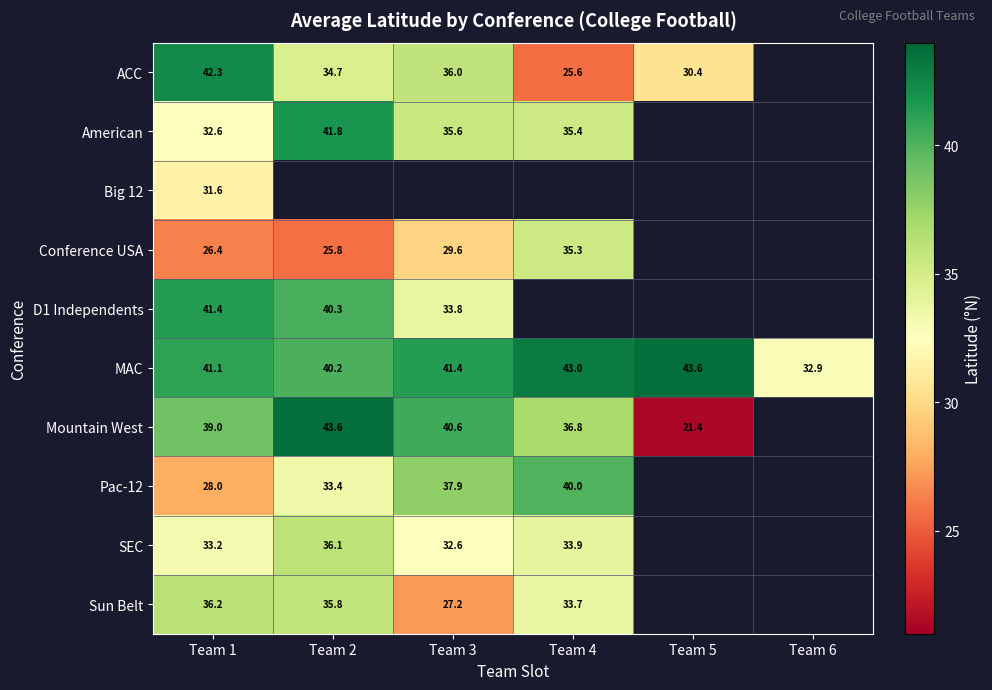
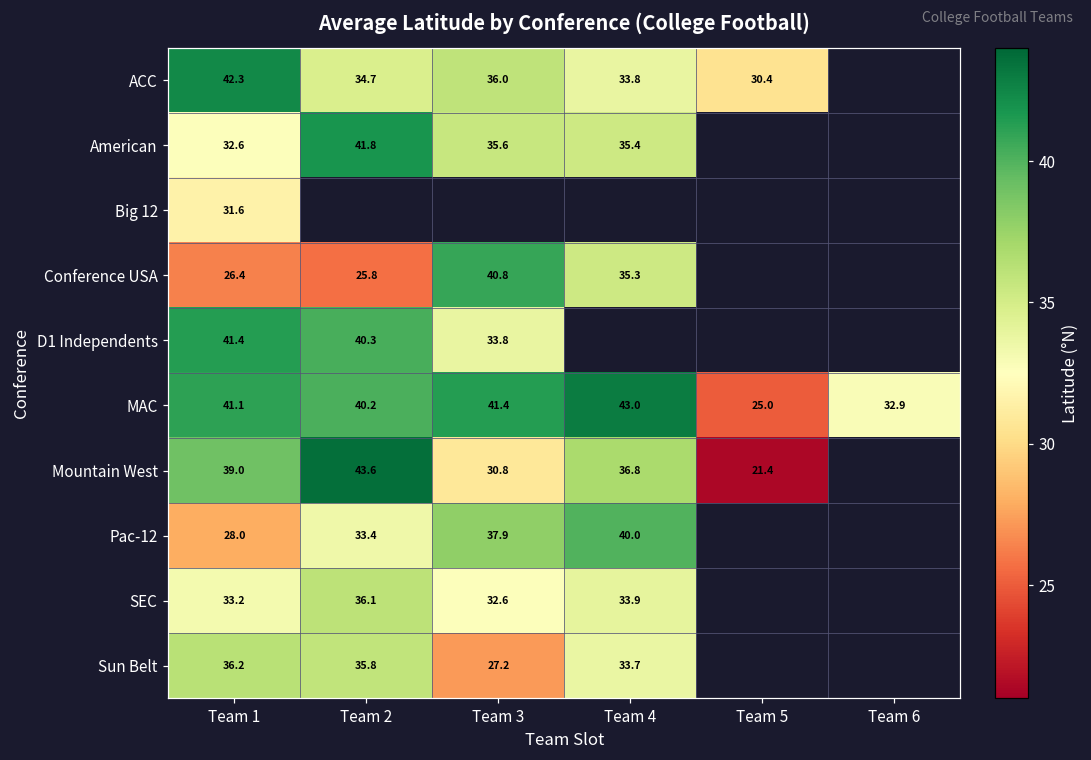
  {
    "ACC": {
      "Team 1": 42.3,
      "Team 2": 34.7,
      "Team 3": 36.0,
-     "Team 4": 25.6,
+     "Team 4": 33.8,
      "Team 5": 30.4
    },
    "American": {
      "Team 1": 32.6,
      "Team 2": 41.8,
      "Team 3": 35.6,
      "Team 4": 35.4
    },
    "Big 12": {
      "Team 1": 31.6
    },
    "Conference USA": {
      "Team 1": 26.4,
      "Team 2": 25.8,
-     "Team 3": 29.6,
+     "Team 3": 40.8,
      "Team 4": 35.3
    },
    "D1 Independents": {
      "Team 1": 41.4,
      "Team 2": 40.3,
      "Team 3": 33.8
    },
    "MAC": {
      "Team 1": 41.1,
      "Team 2": 40.2,
      "Team 3": 41.4,
      "Team 4": 43.0,
-     "Team 5": 43.6,
+     "Team 5": 25.0,
      "Team 6": 32.9
    },
    "Mountain West": {
      "Team 1": 39.0,
      "Team 2": 43.6,
-     "Team 3": 40.6,
+     "Team 3": 30.8,
      "Team 4": 36.8,
      "Team 5": 21.4
    },
    "Pac-12": {
      "Team 1": 28.0,
      "Team 2": 33.4,
      "Team 3": 37.9,
      "Team 4": 40.0
    },
    "SEC": {
      "Team 1": 33.2,
      "Team 2": 36.1,
      "Team 3": 32.6,
      "Team 4": 33.9
    },
    "Sun Belt": {
      "Team 1": 36.2,
      "Team 2": 35.8,
      "Team 3": 27.2,
      "Team 4": 33.7
    }
  }
